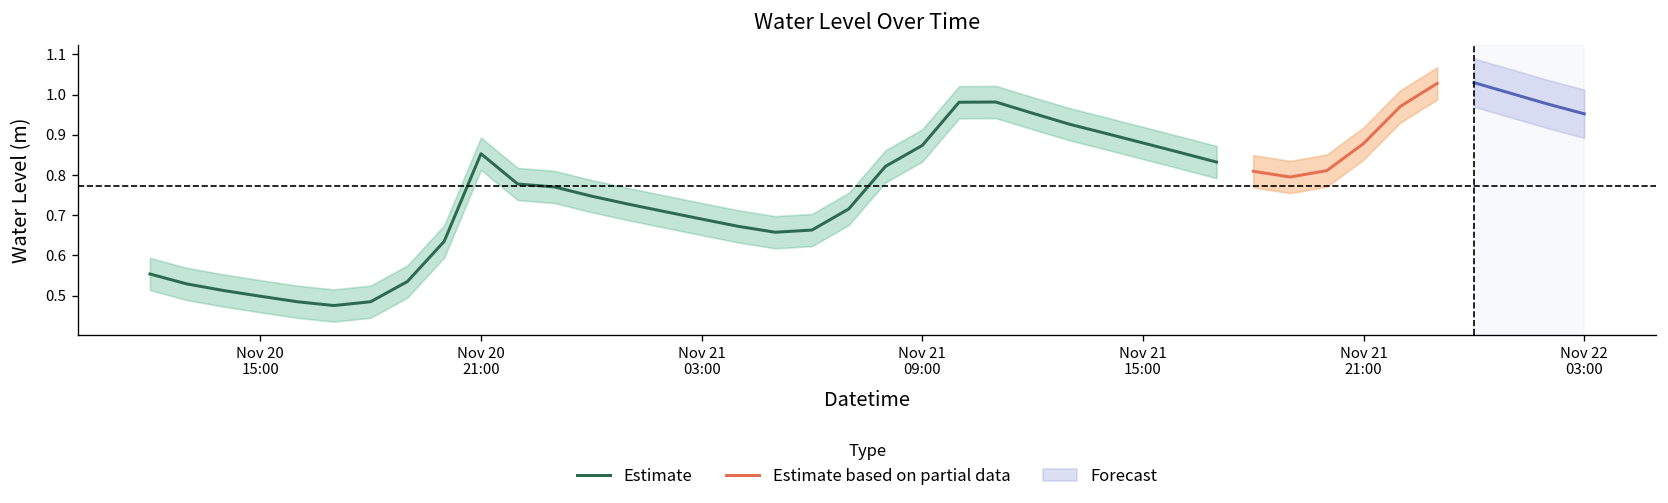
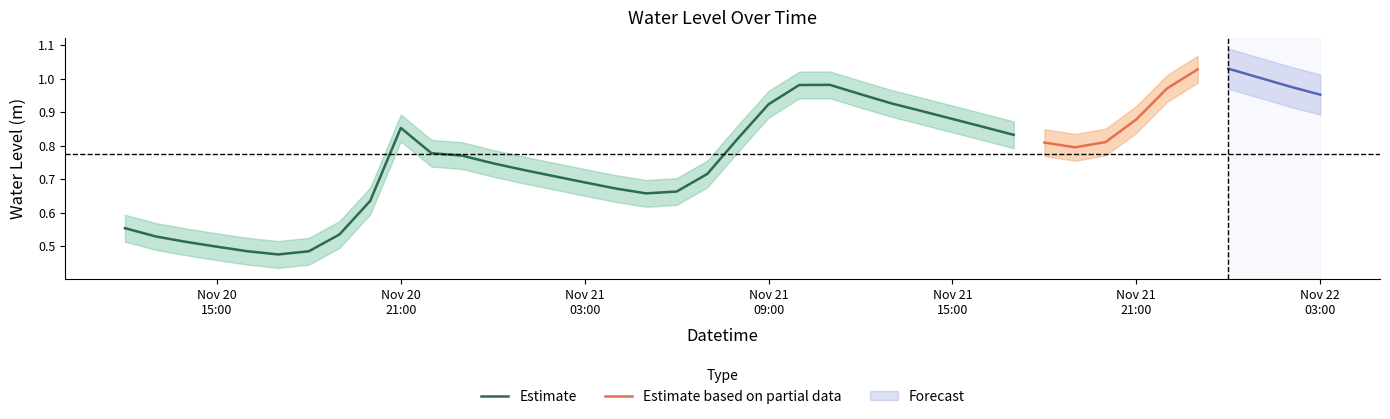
  {
    "Estimate": {
      "Nov 20 15:00": 0.50,
      "Nov 20 21:00": 0.85,
      "Nov 21 03:00": 0.69,
-     "Nov 21 09:00": 0.87,
+     "Nov 21 09:00": 0.92,
      "Nov 21 15:00": 0.88
    }
  }
